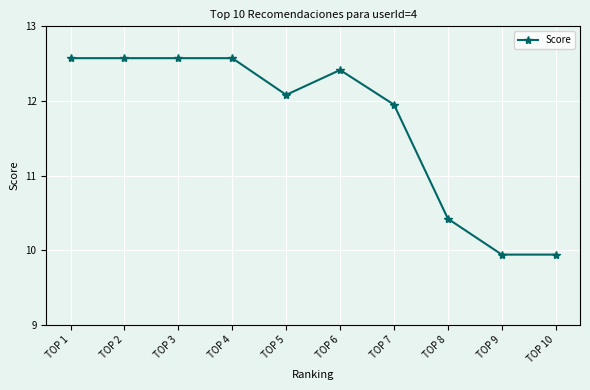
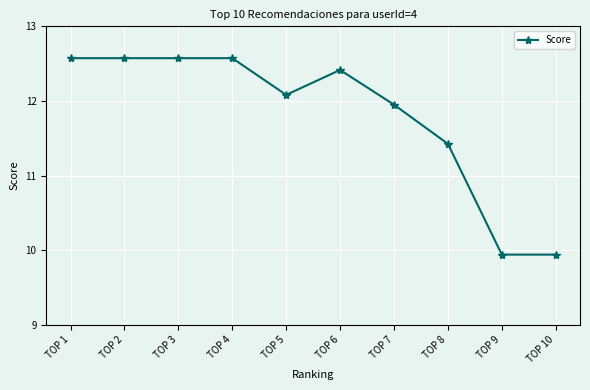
  {
    "TOP 1": 12.6,
    "TOP 2": 12.6,
    "TOP 3": 12.6,
    "TOP 4": 12.6,
    "TOP 5": 12.1,
    "TOP 6": 12.4,
    "TOP 7": 11.9,
-   "TOP 8": 10.4,
+   "TOP 8": 11.4,
    "TOP 9": 9.9,
    "TOP 10": 9.9
  }
